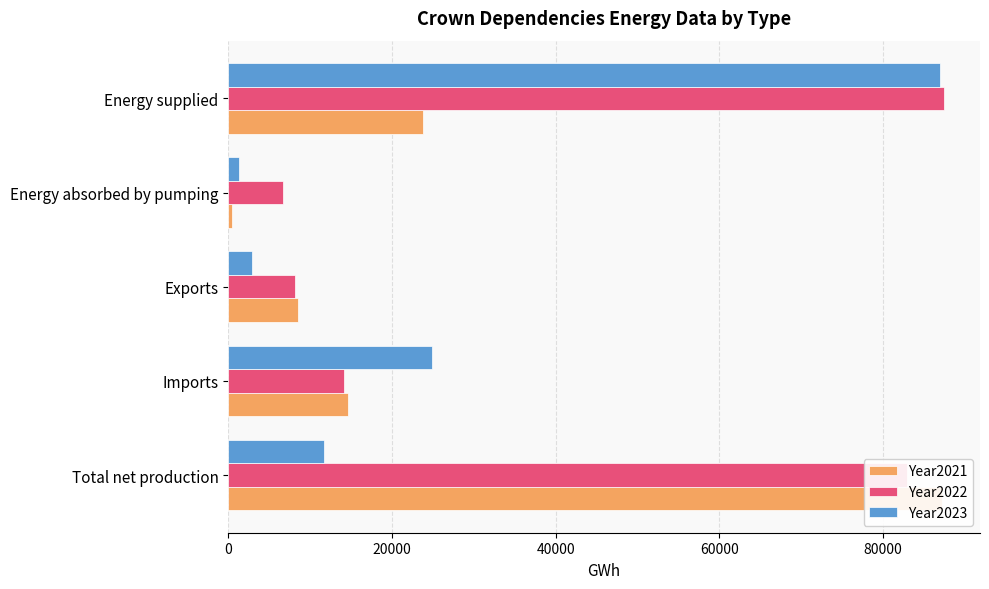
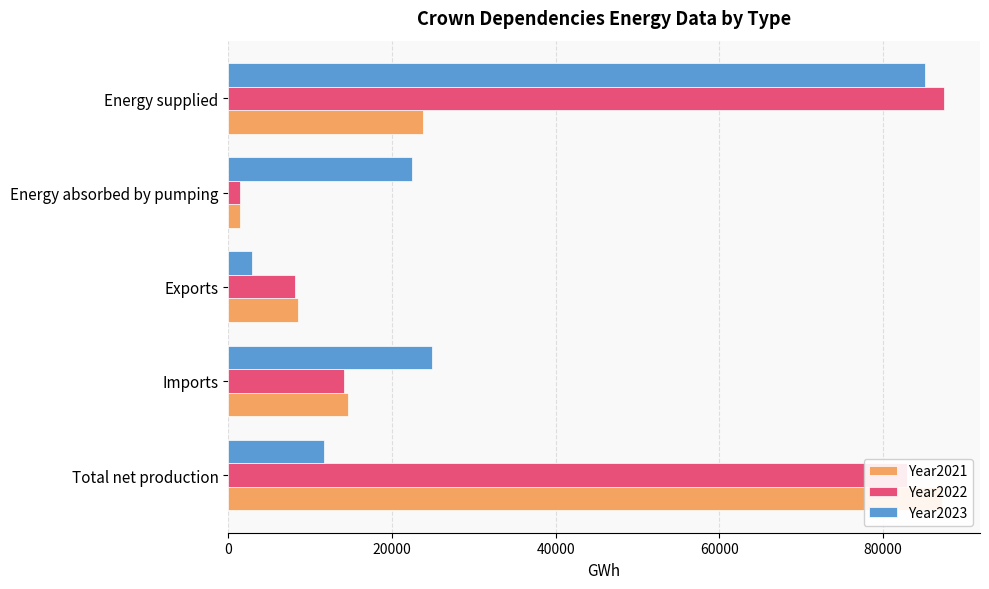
  {
    "Year2021": {
      "Energy supplied": 24000,
-     "Energy absorbed by pumping": 0,
+     "Energy absorbed by pumping": 1000,
      "Exports": 8000,
      "Imports": 15000
    },
    "Year2022": {
      "Energy supplied": 87000,
-     "Energy absorbed by pumping": 7000,
+     "Energy absorbed by pumping": 1000,
      "Exports": 8000,
      "Imports": 14000
    },
    "Year2023": {
-     "Energy supplied": 87000,
-     "Energy absorbed by pumping": 1000,
+     "Energy supplied": 85000,
+     "Energy absorbed by pumping": 22000,
      "Exports": 3000,
      "Imports": 25000,
      "Total net production": 12000
    }
  }
